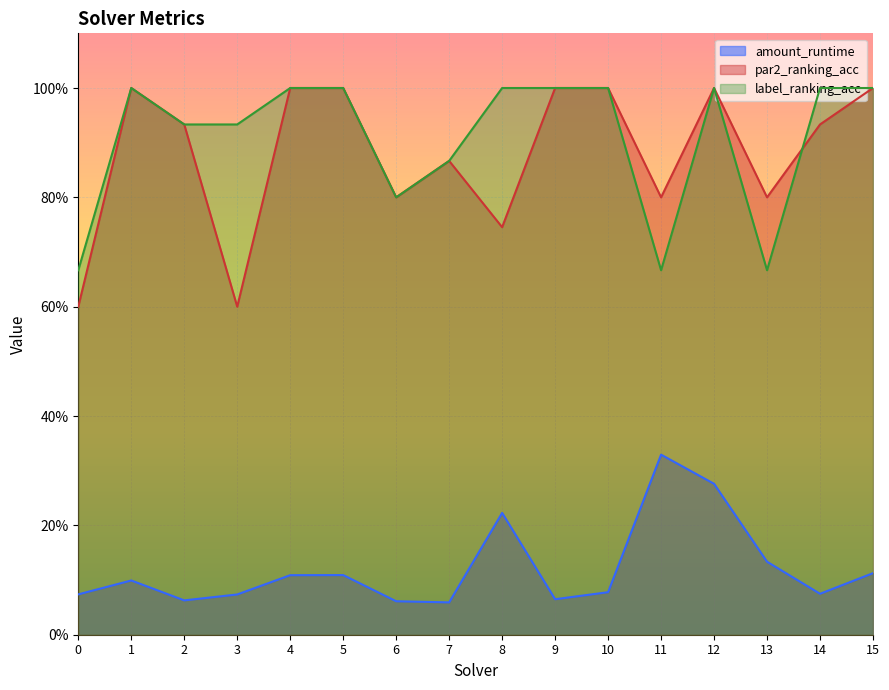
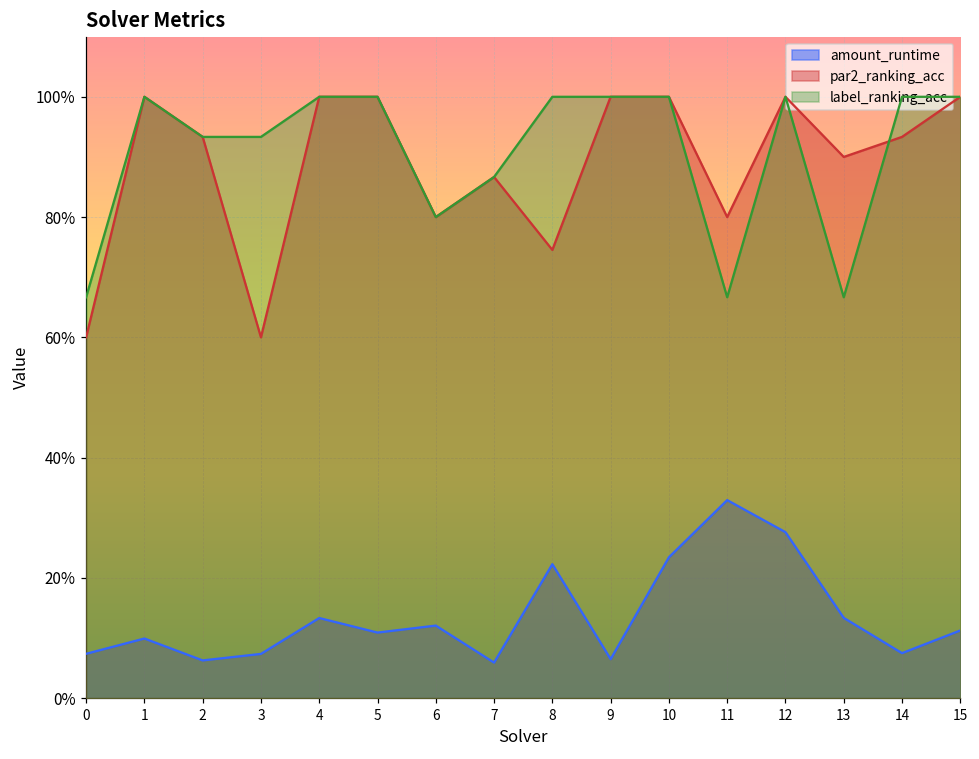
  {
    "amount_runtime": {
      "0": "7%",
      "1": "10%",
      "2": "6%",
      "3": "7%",
-     "4": "11%",
+     "4": "13%",
      "5": "11%",
-     "6": "6%",
+     "6": "12%",
      "7": "6%",
      "8": "22%",
      "9": "6%",
-     "10": "8%",
+     "10": "23%",
      "11": "33%",
      "12": "28%",
      "13": "13%",
      "14": "7%",
      "15": "11%"
    },
    "par2_ranking_acc": {
      "0": "60%",
      "3": "60%",
      "8": "75%",
      "11": "80%",
-     "13": "80%",
+     "13": "90%",
      "14": "93%"
    },
    "label_ranking_acc": {
      "0": "67%",
      "3": "93%",
      "8": "100%",
      "11": "67%",
      "13": "67%"
    }
  }
